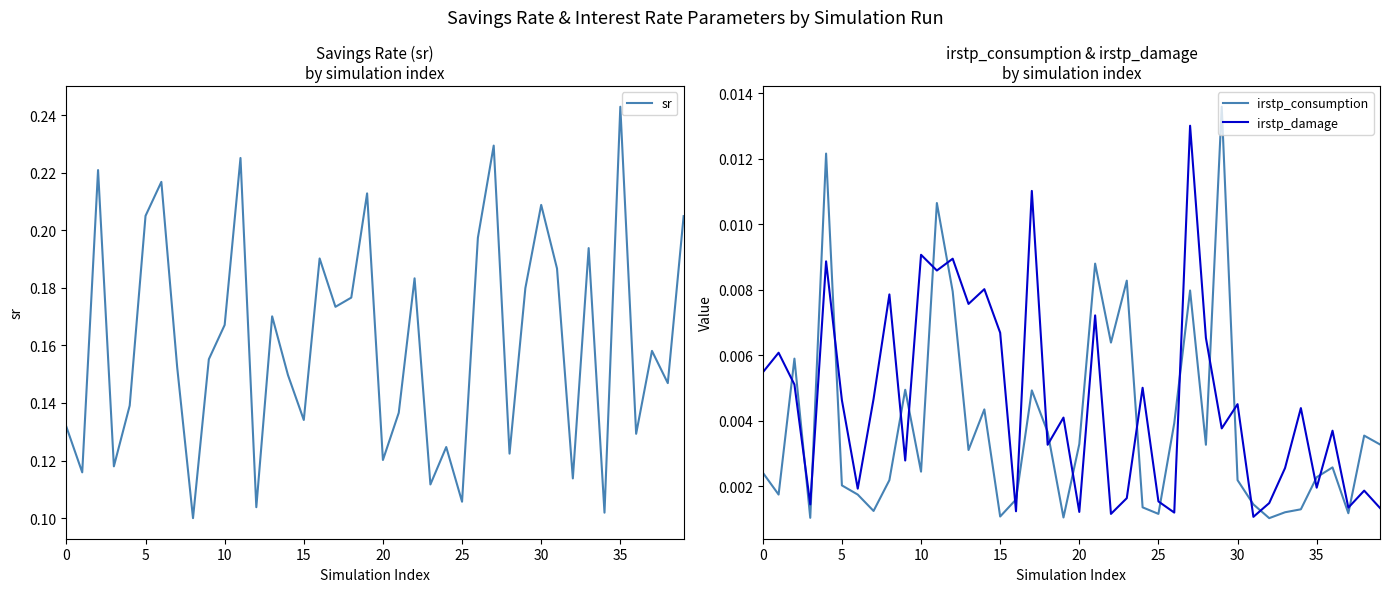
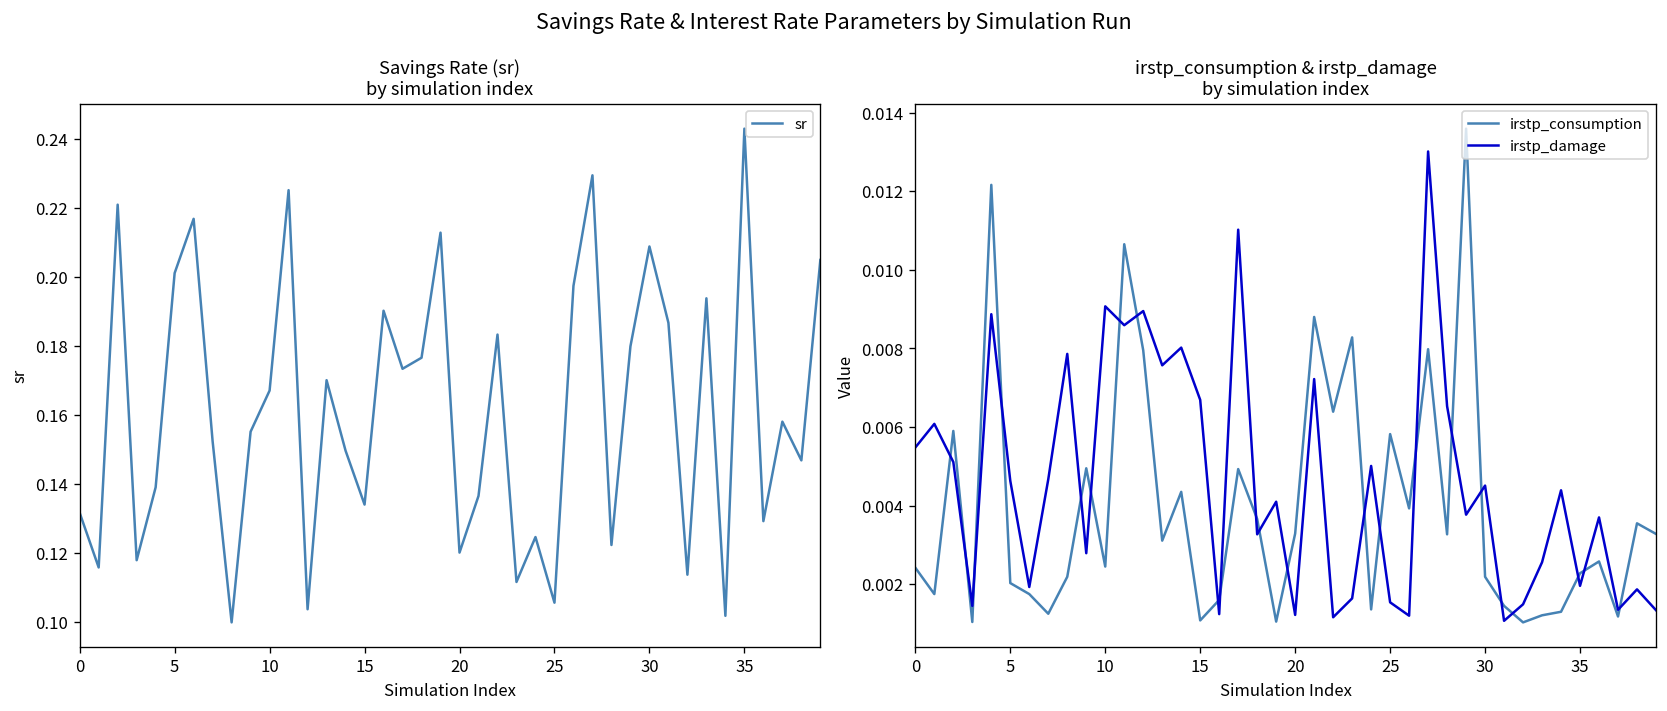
  {
    "Savings Rate (sr) by simulation index": {
      "0": 0.132,
-     "5": 0.205,
+     "5": 0.201,
      "10": 0.167,
      "15": 0.134,
      "20": 0.120,
      "25": 0.106,
      "30": 0.209,
      "35": 0.243
    },
    "irstp_consumption & irstp_damage by simulation index": {
      "irstp_consumption": {
        "0": 0.0024,
        "5": 0.0020,
        "10": 0.0025,
        "15": 0.0011,
        "20": 0.0033,
-       "25": 0.0012,
+       "25": 0.0058,
        "30": 0.0022,
        "35": 0.0023
      },
      "irstp_damage": {
        "0": 0.0055,
        "5": 0.0046,
        "10": 0.0091,
        "15": 0.0067,
        "20": 0.0012,
        "25": 0.0015,
        "30": 0.0045,
        "35": 0.0020
      }
    }
  }
